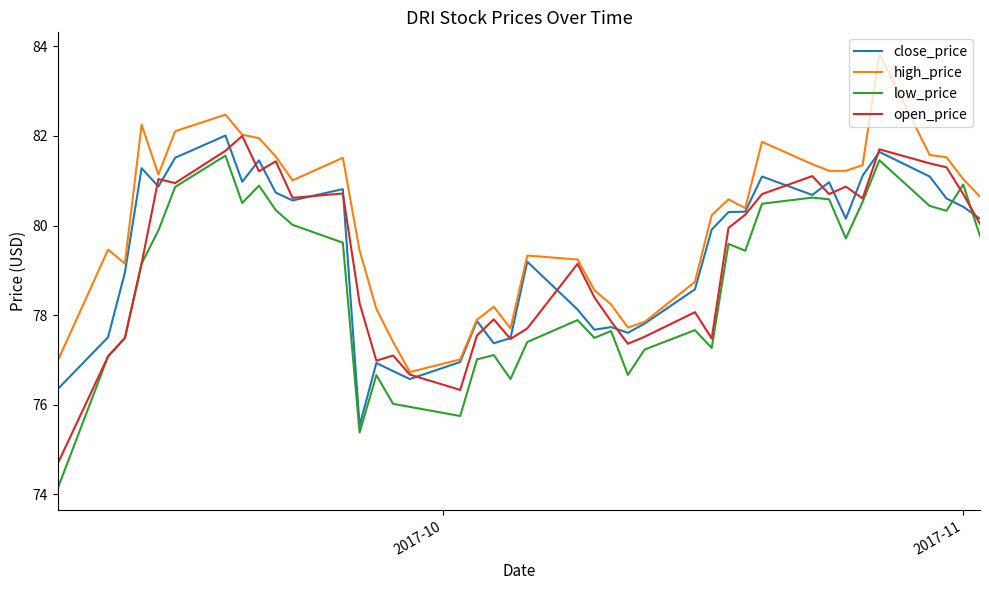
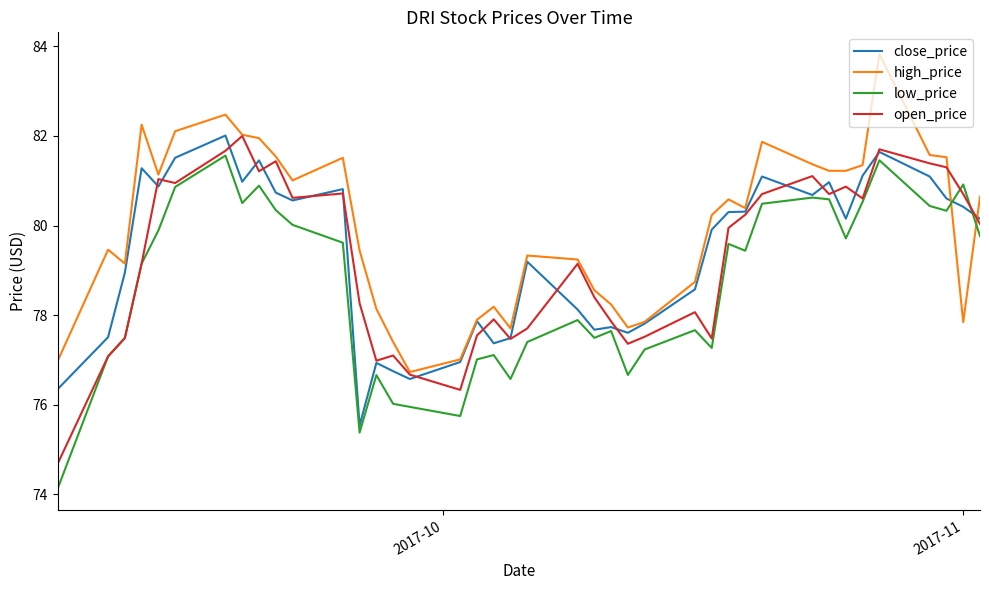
  {
    "close_price": {
      "2017-11": 80.4
    },
    "high_price": {
-     "2017-11": 81.0
+     "2017-11": 77.8
    },
    "low_price": {
      "2017-11": 80.9
    },
    "open_price": {
      "2017-11": 80.7
    }
  }
